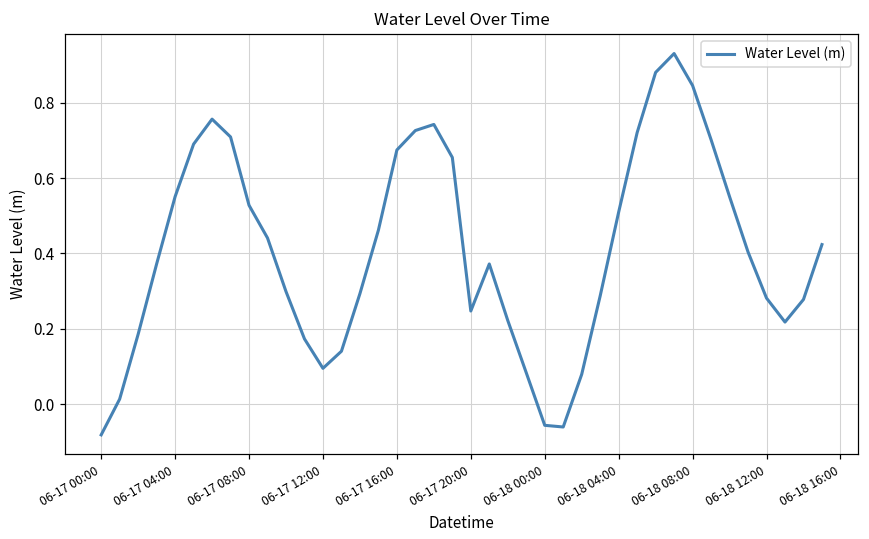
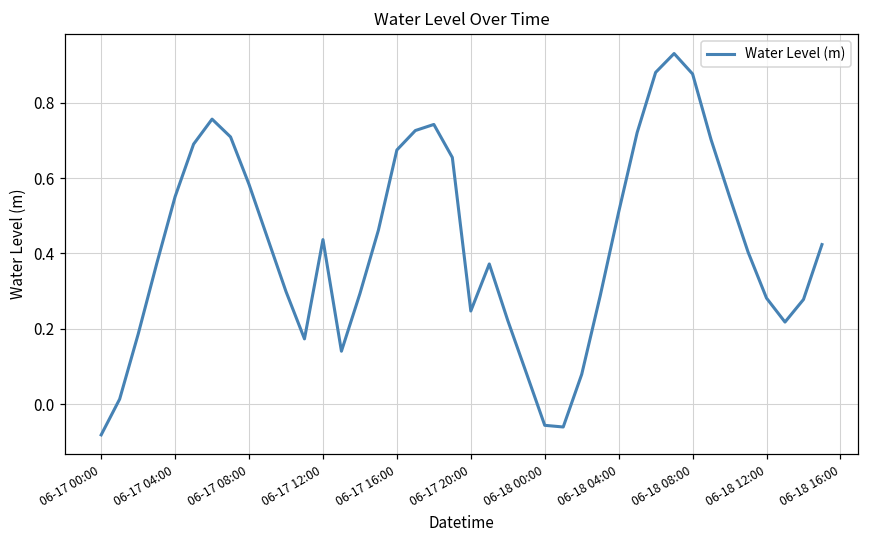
  {
    "06-17 00:00": -0.08,
    "06-17 04:00": 0.55,
-   "06-17 08:00": 0.53,
-   "06-17 12:00": 0.09,
+   "06-17 08:00": 0.58,
+   "06-17 12:00": 0.44,
    "06-17 16:00": 0.67,
    "06-17 20:00": 0.25,
    "06-18 00:00": -0.06,
    "06-18 04:00": 0.51,
-   "06-18 08:00": 0.85,
+   "06-18 08:00": 0.88,
    "06-18 12:00": 0.28
  }
